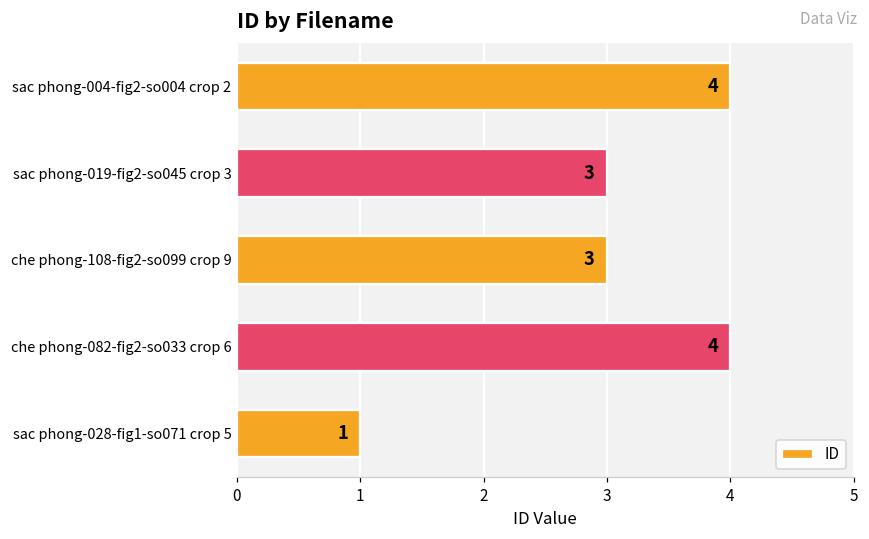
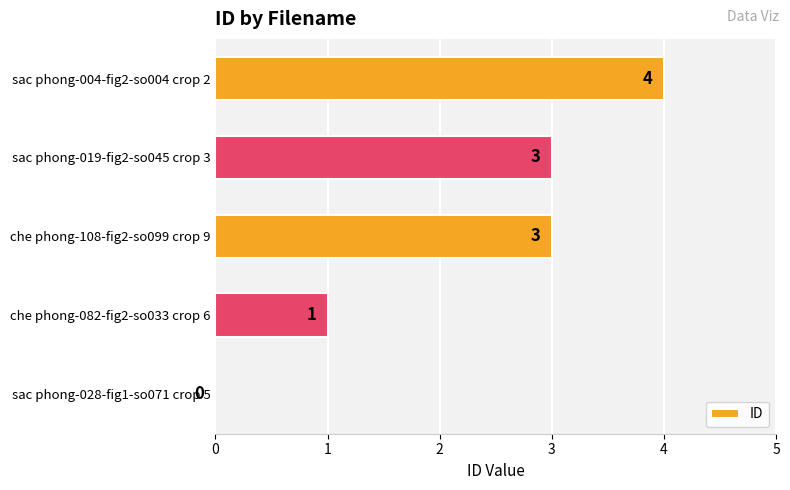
  {
    "sac phong-004-fig2-so004 crop 2": 4,
    "sac phong-019-fig2-so045 crop 3": 3,
    "che phong-108-fig2-so099 crop 9": 3,
-   "che phong-082-fig2-so033 crop 6": 4,
-   "sac phong-028-fig1-so071 crop 5": 1
+   "che phong-082-fig2-so033 crop 6": 1,
+   "sac phong-028-fig1-so071 crop 5": 0
  }
